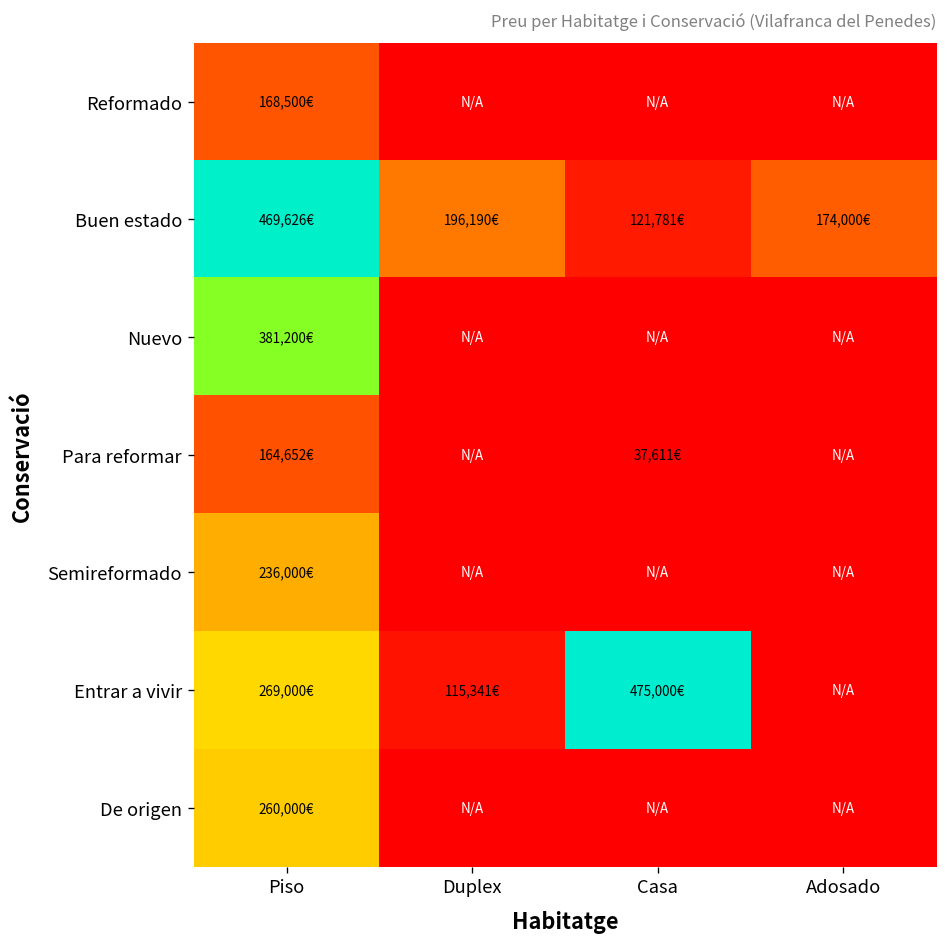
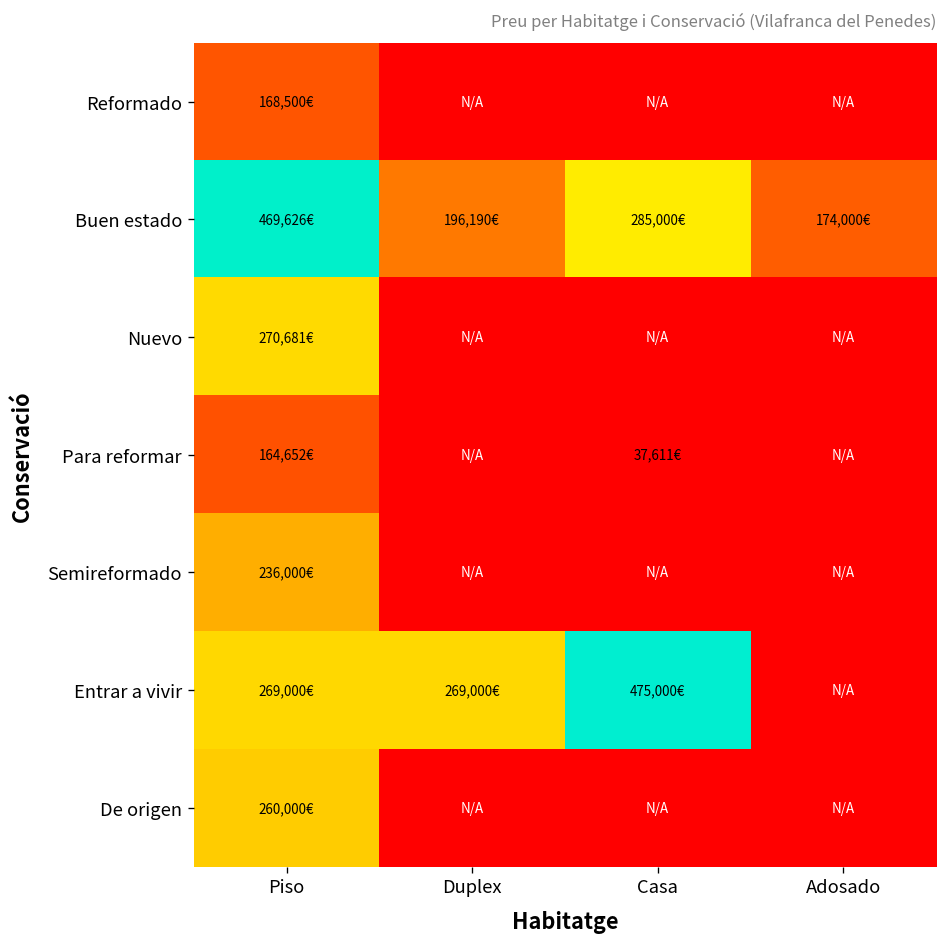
  {
    "Reformado": {
      "Piso": "168,500€"
    },
    "Buen estado": {
      "Piso": "469,626€",
      "Duplex": "196,190€",
-     "Casa": "121,781€",
+     "Casa": "285,000€",
      "Adosado": "174,000€"
    },
    "Nuevo": {
-     "Piso": "381,200€"
+     "Piso": "270,681€"
    },
    "Para reformar": {
      "Piso": "164,652€",
      "Casa": "37,611€"
    },
    "Semireformado": {
      "Piso": "236,000€"
    },
    "Entrar a vivir": {
      "Piso": "269,000€",
-     "Duplex": "115,341€",
+     "Duplex": "269,000€",
      "Casa": "475,000€"
    },
    "De origen": {
      "Piso": "260,000€"
    }
  }
